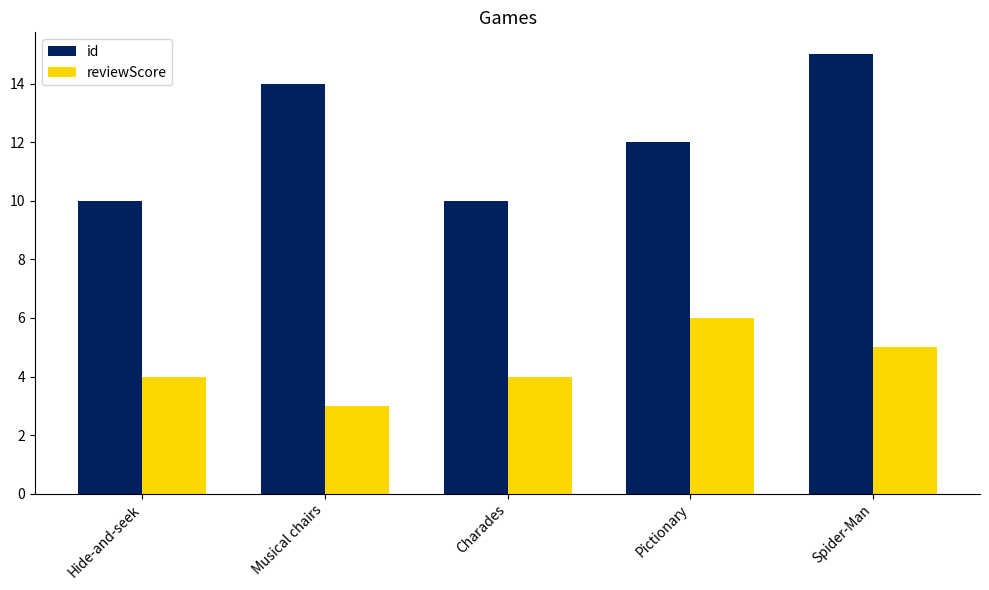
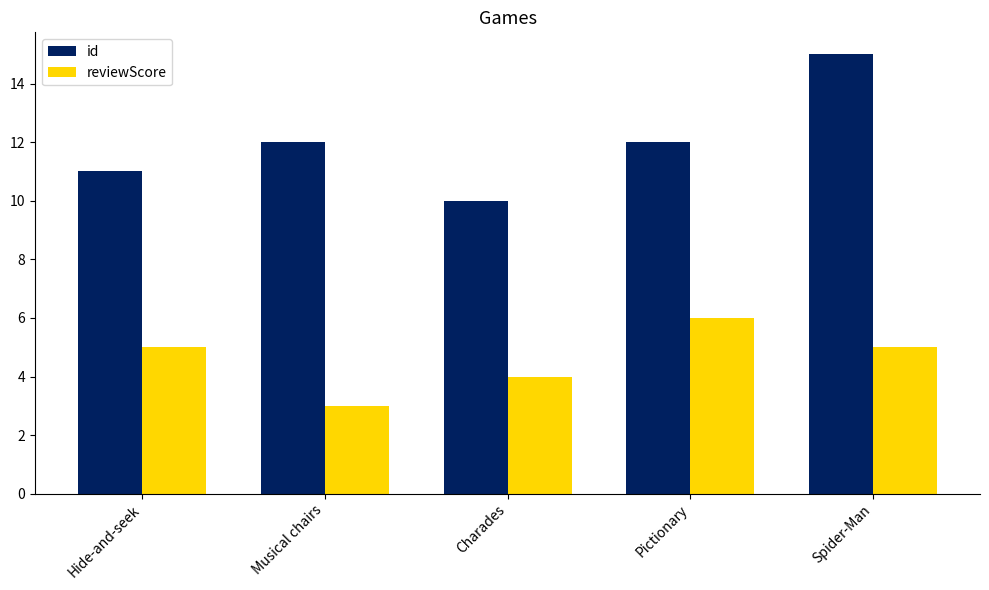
  {
    "id": {
-     "Hide-and-seek": 10,
-     "Musical chairs": 14,
+     "Hide-and-seek": 11,
+     "Musical chairs": 12,
      "Charades": 10,
      "Pictionary": 12,
      "Spider-Man": 15
    },
    "reviewScore": {
-     "Hide-and-seek": 4,
+     "Hide-and-seek": 5,
      "Musical chairs": 3,
      "Charades": 4,
      "Pictionary": 6,
      "Spider-Man": 5
    }
  }
